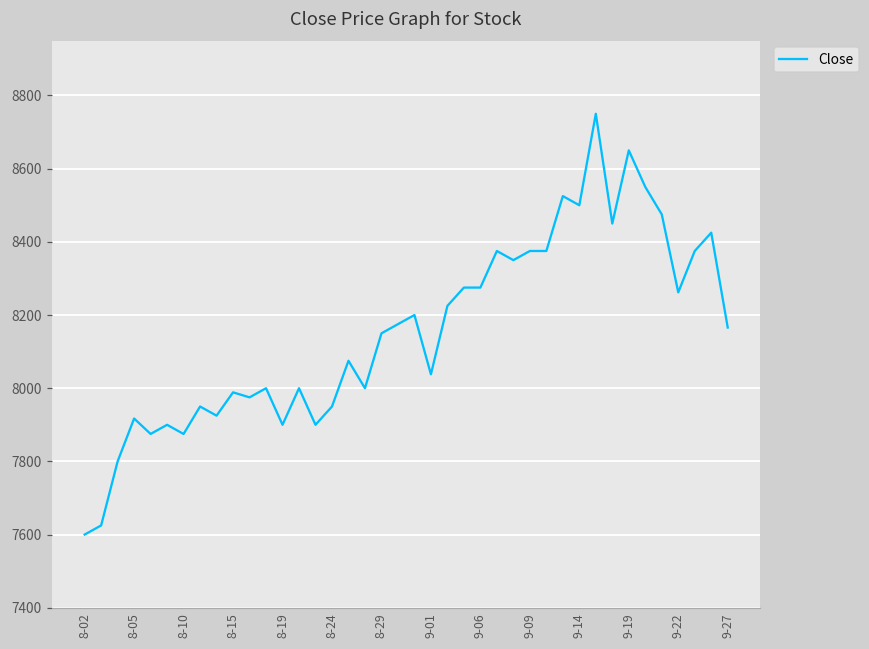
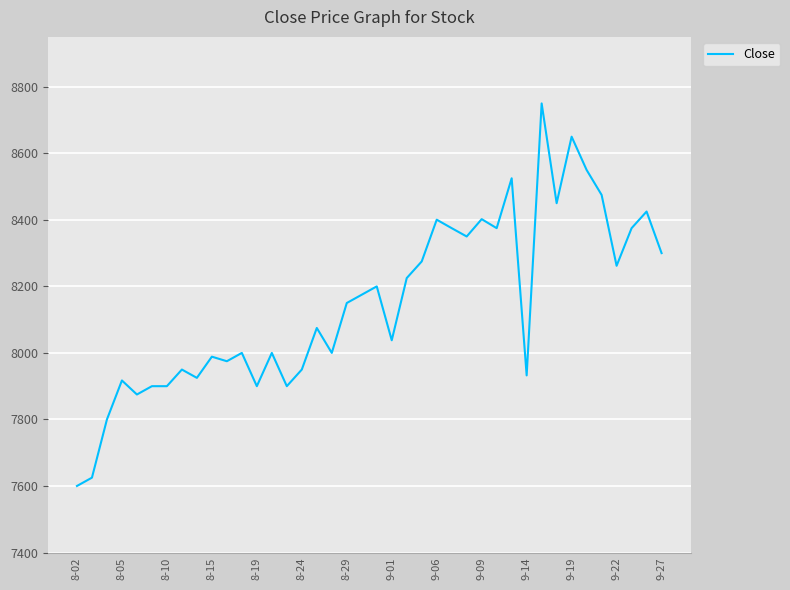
  {
    "8-02": 7600,
    "8-05": 7920,
-   "8-10": 7870,
+   "8-10": 7900,
    "8-15": 7990,
    "8-19": 7900,
    "8-24": 7950,
    "8-29": 8150,
    "9-01": 8040,
-   "9-06": 8280,
-   "9-09": 8380,
-   "9-14": 8500,
+   "9-06": 8400,
+   "9-09": 8400,
+   "9-14": 7930,
    "9-19": 8650,
    "9-22": 8260,
-   "9-27": 8170
+   "9-27": 8300
  }
